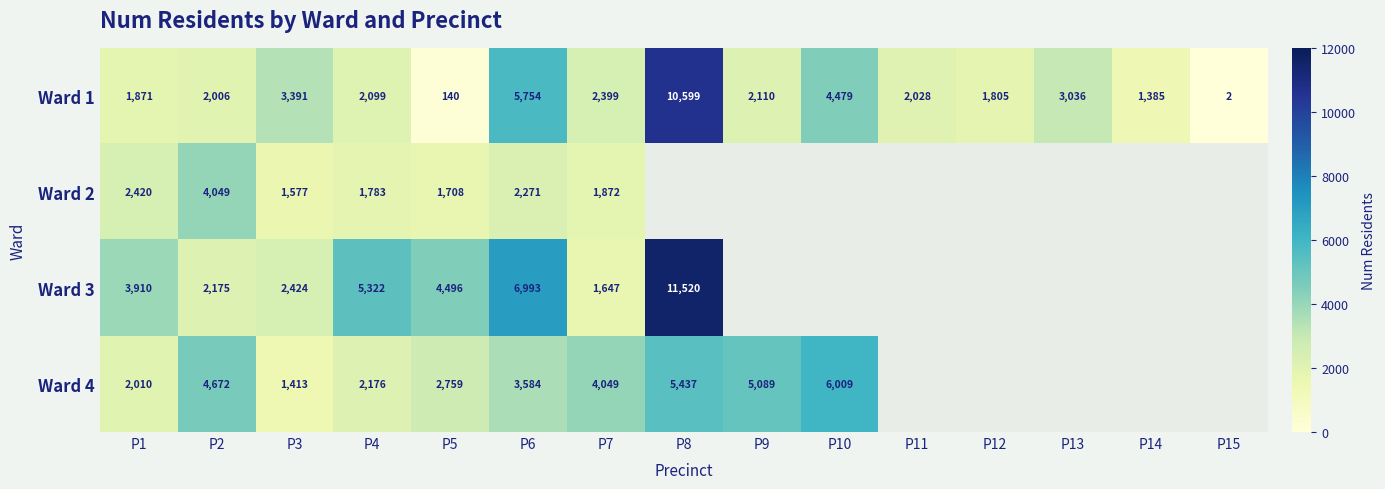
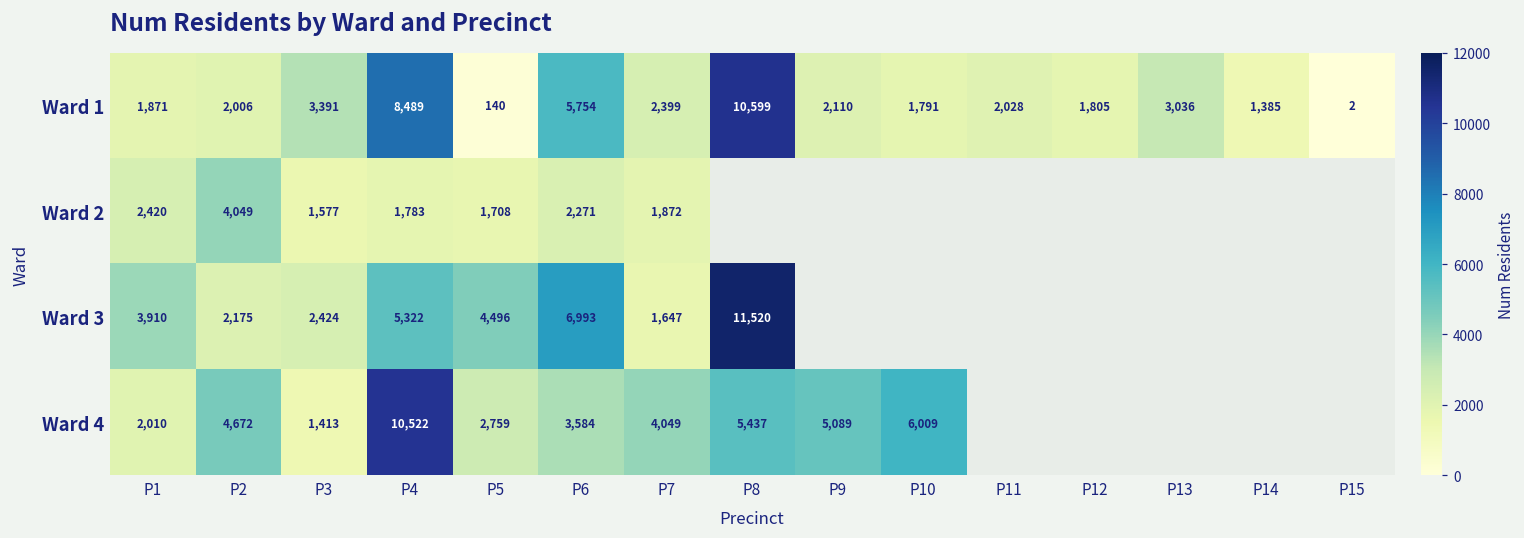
  {
    "Ward 1": {
      "P1": "1,871",
      "P2": "2,006",
      "P3": "3,391",
-     "P4": "2,099",
+     "P4": "8,489",
      "P5": "140",
      "P6": "5,754",
      "P7": "2,399",
      "P8": "10,599",
      "P9": "2,110",
-     "P10": "4,479",
+     "P10": "1,791",
      "P11": "2,028",
      "P12": "1,805",
      "P13": "3,036",
      "P14": "1,385",
      "P15": "2"
    },
    "Ward 2": {
      "P1": "2,420",
      "P2": "4,049",
      "P3": "1,577",
      "P4": "1,783",
      "P5": "1,708",
      "P6": "2,271",
      "P7": "1,872"
    },
    "Ward 3": {
      "P1": "3,910",
      "P2": "2,175",
      "P3": "2,424",
      "P4": "5,322",
      "P5": "4,496",
      "P6": "6,993",
      "P7": "1,647",
      "P8": "11,520"
    },
    "Ward 4": {
      "P1": "2,010",
      "P2": "4,672",
      "P3": "1,413",
-     "P4": "2,176",
+     "P4": "10,522",
      "P5": "2,759",
      "P6": "3,584",
      "P7": "4,049",
      "P8": "5,437",
      "P9": "5,089",
      "P10": "6,009"
    }
  }
